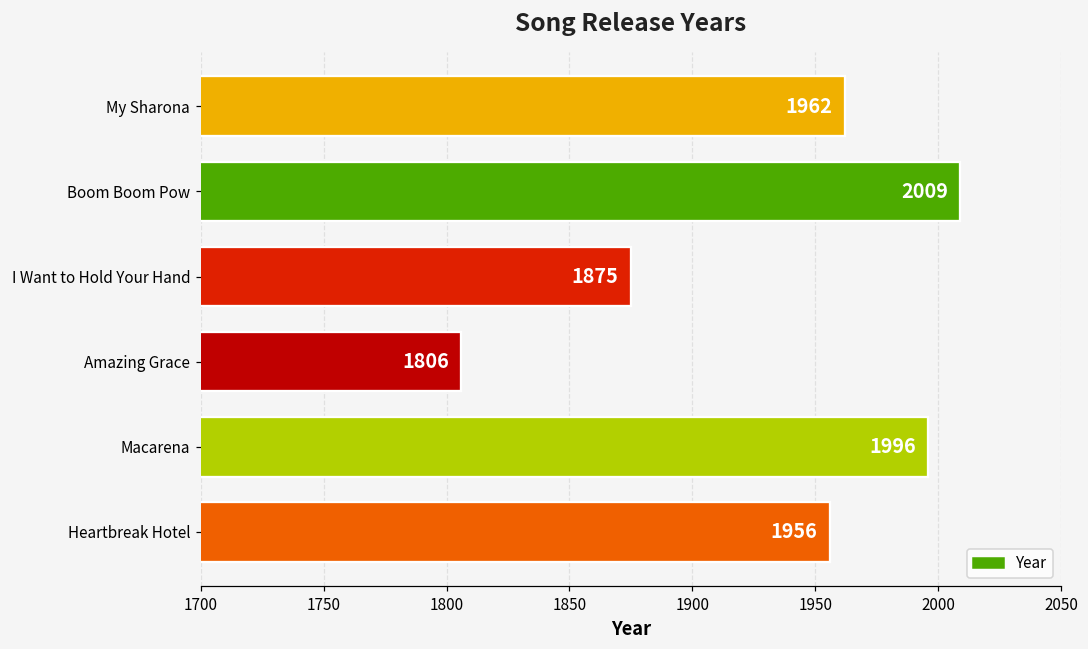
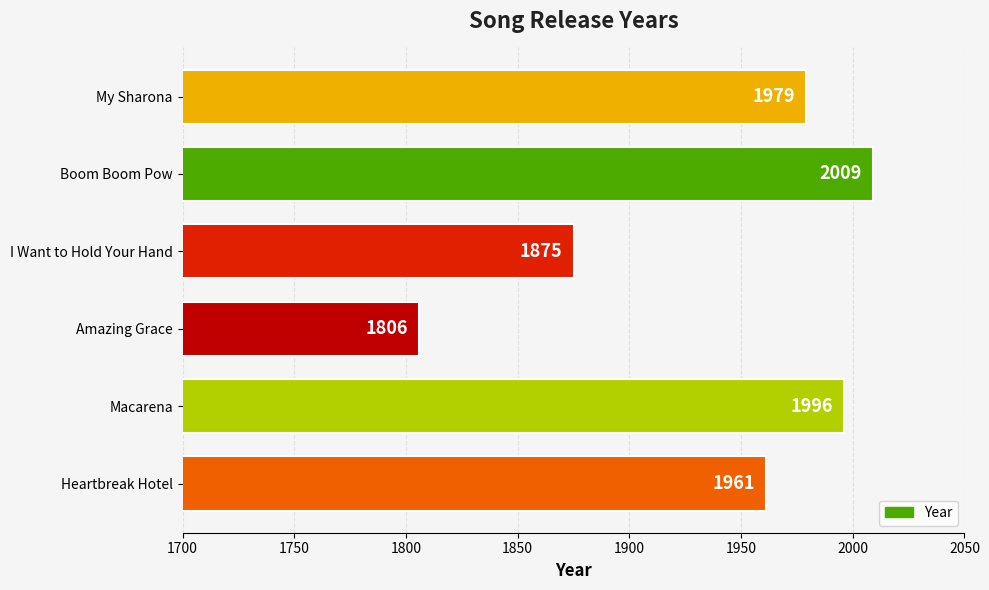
  {
-   "My Sharona": 1962,
+   "My Sharona": 1979,
    "Boom Boom Pow": 2009,
    "I Want to Hold Your Hand": 1875,
    "Amazing Grace": 1806,
    "Macarena": 1996,
-   "Heartbreak Hotel": 1956
+   "Heartbreak Hotel": 1961
  }
